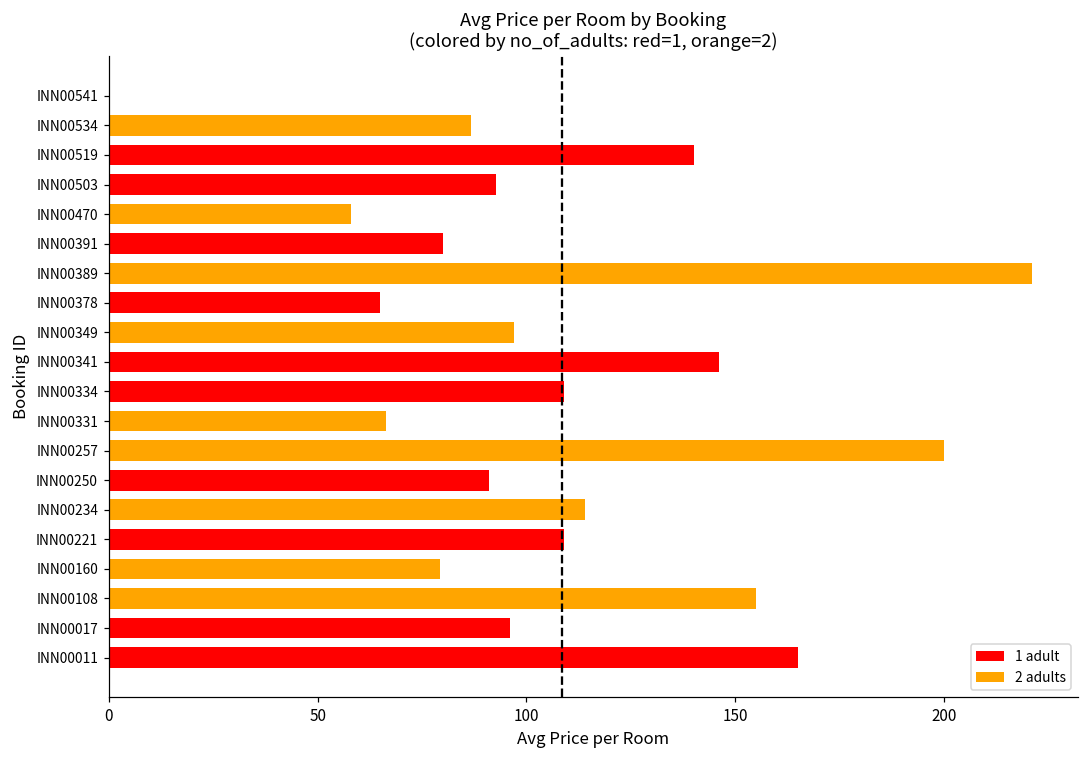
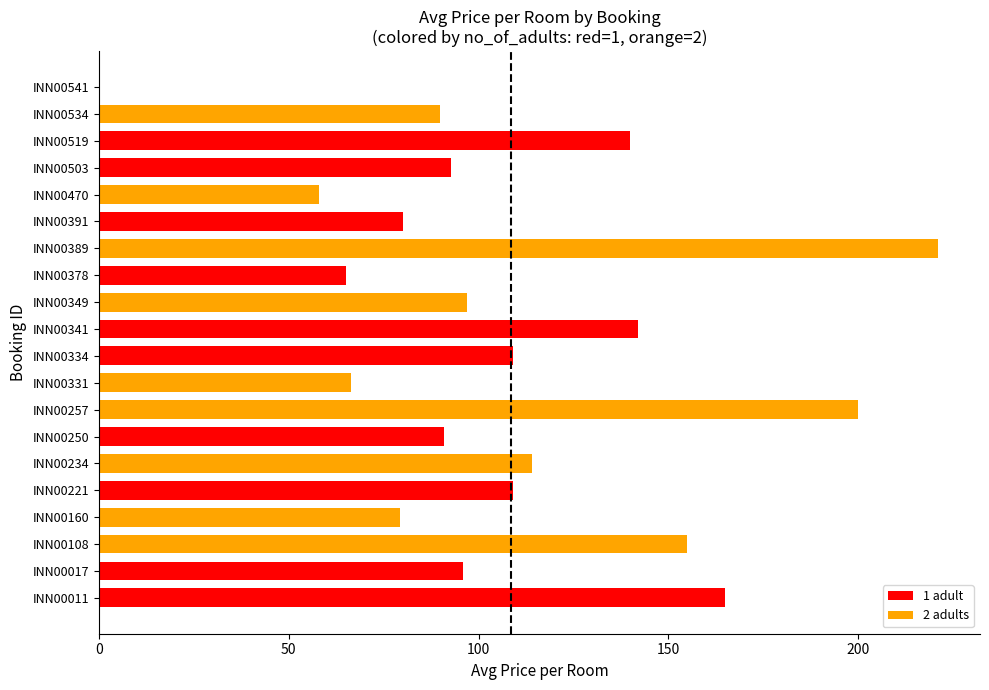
  {
    "INN00541": 0,
-   "INN00534": 87,
+   "INN00534": 90,
    "INN00519": 140,
    "INN00503": 93,
    "INN00470": 58,
    "INN00391": 80,
    "INN00389": 221,
    "INN00378": 65,
    "INN00349": 97,
-   "INN00341": 146,
+   "INN00341": 142,
    "INN00334": 109,
    "INN00331": 66,
    "INN00257": 200,
    "INN00250": 91,
    "INN00234": 114,
    "INN00221": 109,
    "INN00160": 79,
    "INN00108": 155,
    "INN00017": 96,
    "INN00011": 165
  }
